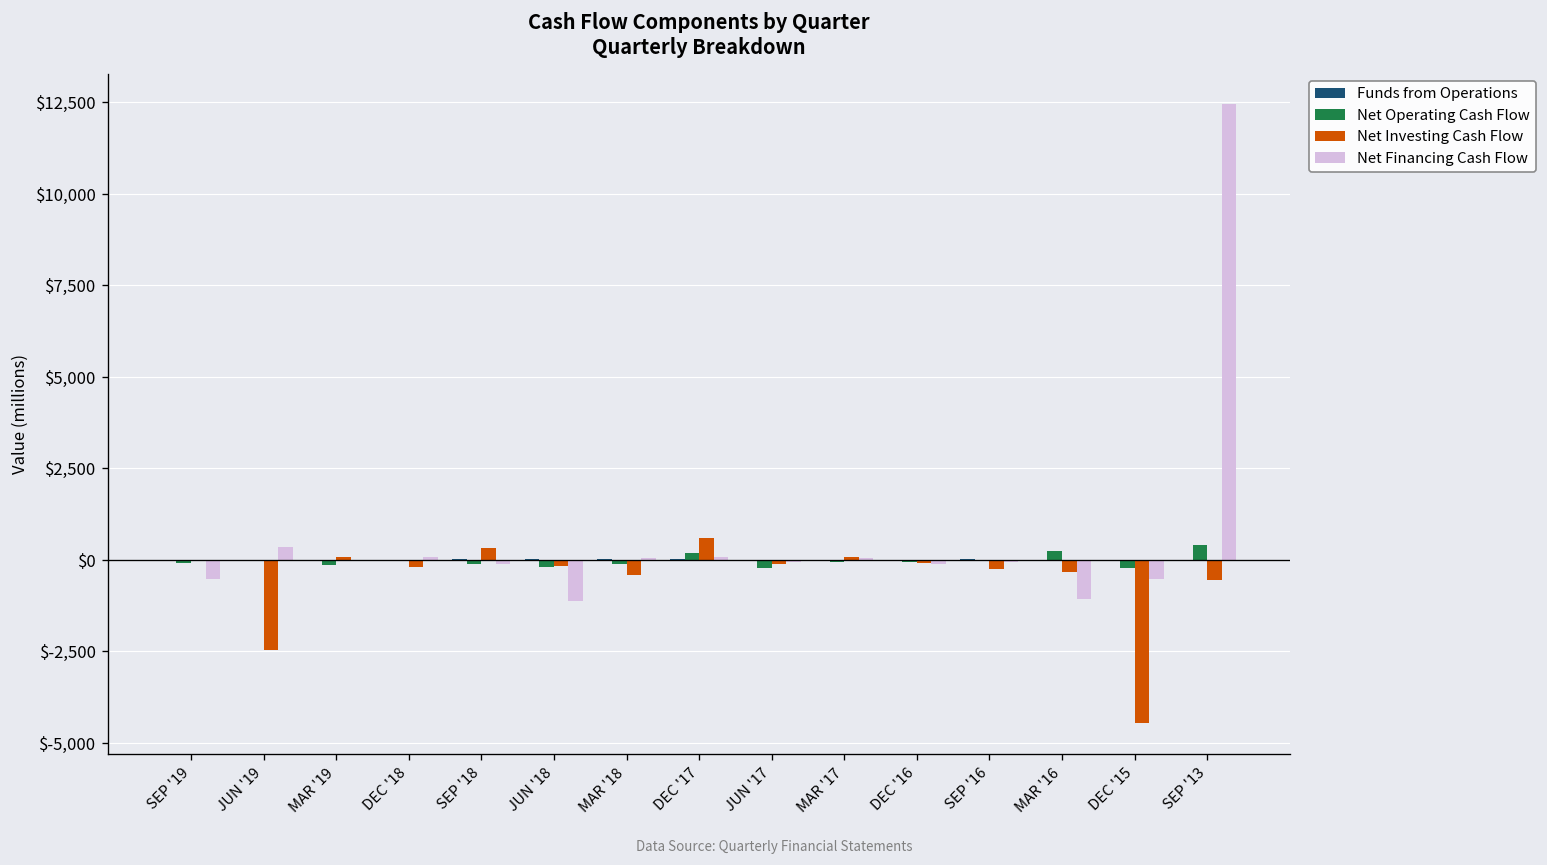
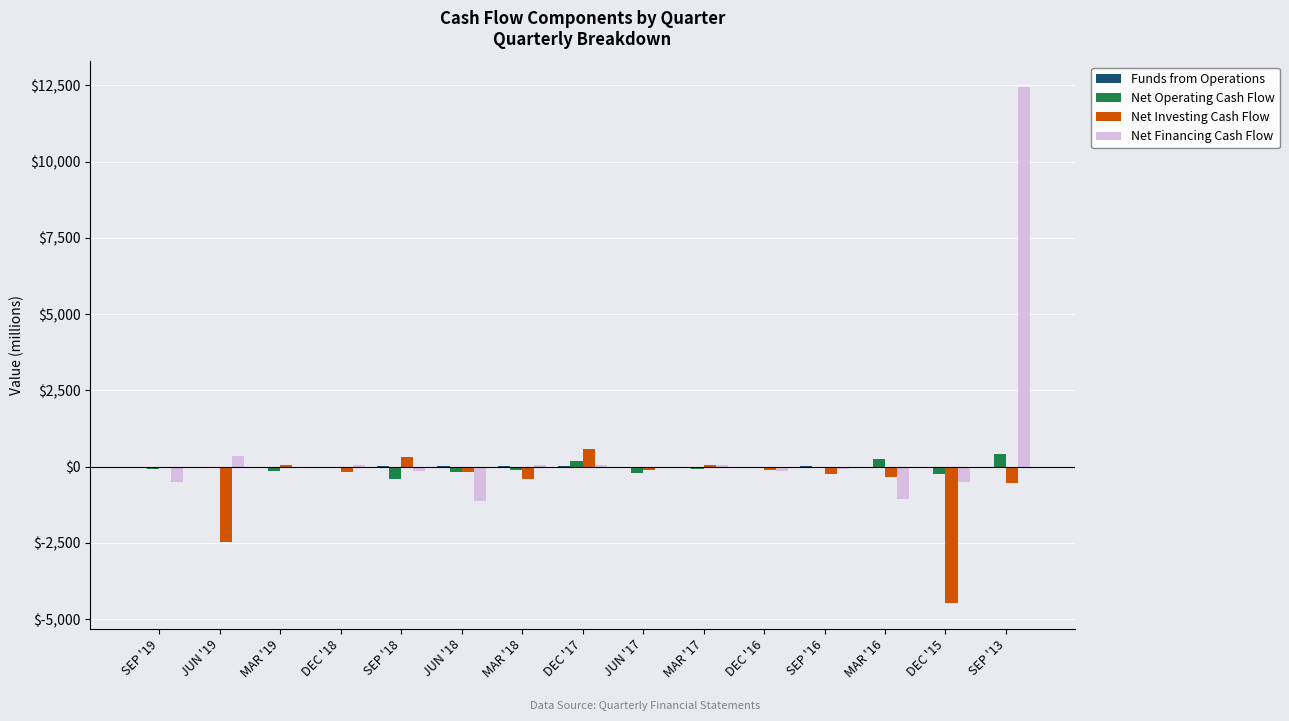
  {
    "Net Operating Cash Flow": {
      "SEP '19": "$-100",
      "MAR '19": "$-100",
-     "SEP '18": "$-100",
+     "SEP '18": "$-400",
      "JUN '18": "$-200",
      "MAR '18": "$-100",
      "DEC '17": "$200",
      "JUN '17": "$-200",
      "MAR '16": "$300",
      "DEC '15": "$-200",
      "SEP '13": "$400"
    },
    "Net Investing Cash Flow": {
      "JUN '19": "$-2,500",
      "DEC '18": "$-200",
      "SEP '18": "$300",
      "JUN '18": "$-200",
      "MAR '18": "$-400",
      "DEC '17": "$600",
      "JUN '17": "$-100",
      "DEC '16": "$-100",
      "SEP '16": "$-200",
      "MAR '16": "$-300",
      "DEC '15": "$-4,500",
      "SEP '13": "$-500"
    },
    "Net Financing Cash Flow": {
      "SEP '19": "$-500",
      "JUN '19": "$400",
      "SEP '18": "$-100",
      "JUN '18": "$-1,100",
      "DEC '16": "$-100",
      "MAR '16": "$-1,100",
      "DEC '15": "$-500",
      "SEP '13": "$12,400"
    }
  }
